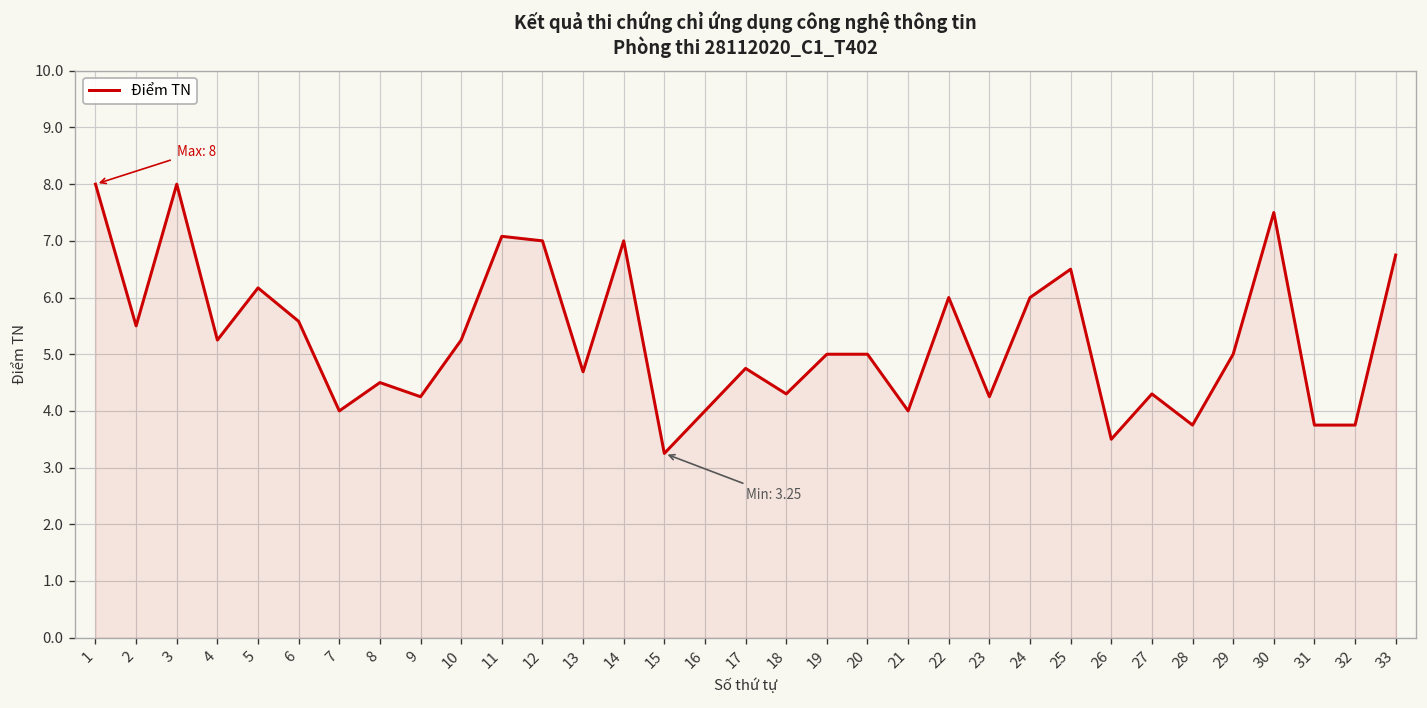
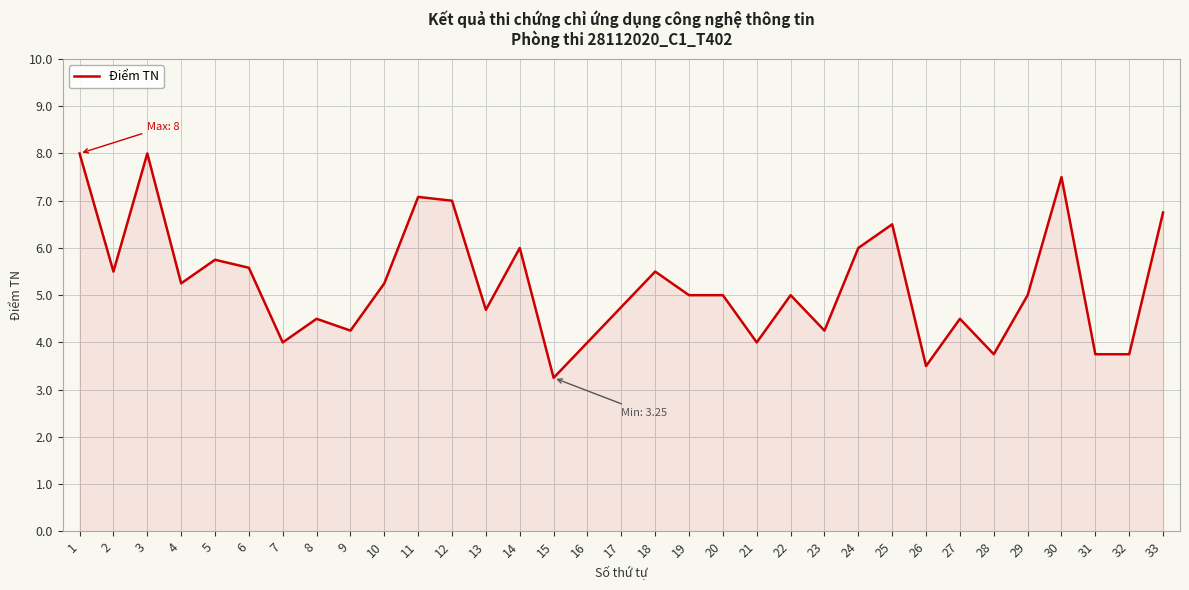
  {
    "1": 8.0,
    "2": 5.5,
    "4": 5.3,
-   "5": 6.2,
+   "5": 5.8,
    "6": 5.6,
    "7": 4.0,
    "8": 4.5,
    "9": 4.3,
    "10": 5.3,
    "11": 7.1,
    "12": 7.0,
    "13": 4.7,
-   "14": 7,
+   "14": 6,
    "16": 4.0,
    "17": 4.8,
-   "18": 4.3,
+   "18": 5.5,
    "19": 5.0,
    "20": 5.0,
    "21": 4.0,
-   "22": 6,
+   "22": 5,
    "23": 4.3,
    "24": 6.0,
    "25": 6.5,
    "26": 3.5,
-   "27": 4.3,
+   "27": 4.5,
    "28": 3.8,
    "29": 5.0,
    "30": 7.5,
    "31": 3.8,
    "32": 3.8,
    "33": 6.8
  }
